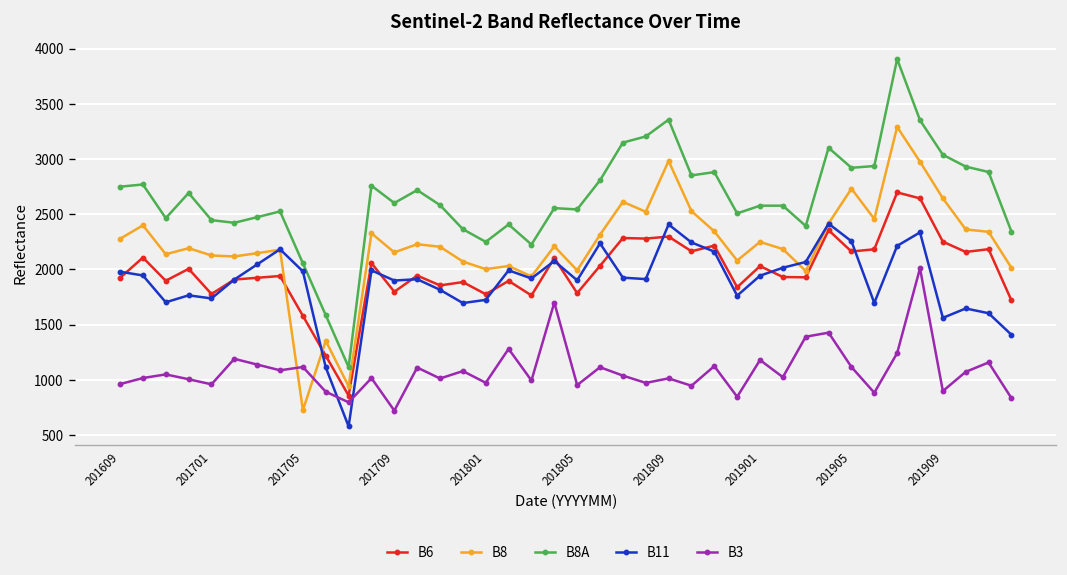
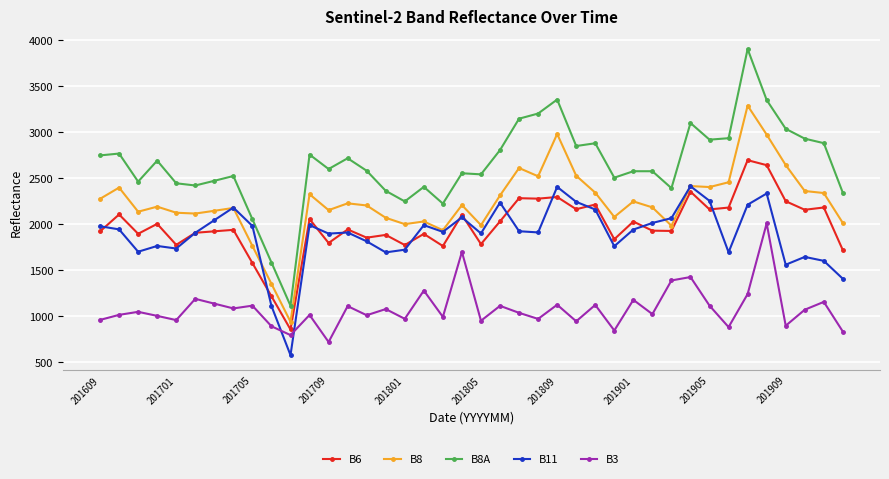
  {
    "B6": {
      "201609": 1900,
      "201701": 1800,
      "201705": 1600,
      "201709": 1800,
      "201801": 1800,
      "201805": 1800,
      "201809": 2300,
      "201901": 2000,
      "201905": 2200,
      "201909": 2300
    },
    "B8": {
      "201609": 2300,
      "201701": 2100,
-     "201705": 700,
+     "201705": 1800,
      "201709": 2200,
      "201801": 2000,
      "201805": 2000,
      "201809": 3000,
      "201901": 2200,
-     "201905": 2700,
+     "201905": 2400,
      "201909": 2600
    },
    "B8A": {
      "201609": 2700,
      "201701": 2400,
      "201705": 2100,
      "201709": 2600,
      "201801": 2200,
      "201805": 2500,
      "201809": 3400,
      "201901": 2600,
      "201905": 2900,
      "201909": 3000
    },
    "B11": {
      "201609": 2000,
      "201701": 1700,
      "201705": 2000,
      "201709": 1900,
      "201801": 1700,
      "201805": 1900,
      "201809": 2400,
      "201901": 1900,
      "201905": 2300,
      "201909": 1600
    },
    "B3": {
      "201609": 1000,
      "201701": 1000,
      "201705": 1100,
      "201709": 700,
      "201801": 1000,
      "201805": 1000,
-     "201809": 1000,
+     "201809": 1100,
      "201901": 1200,
      "201905": 1100,
      "201909": 900
    }
  }
